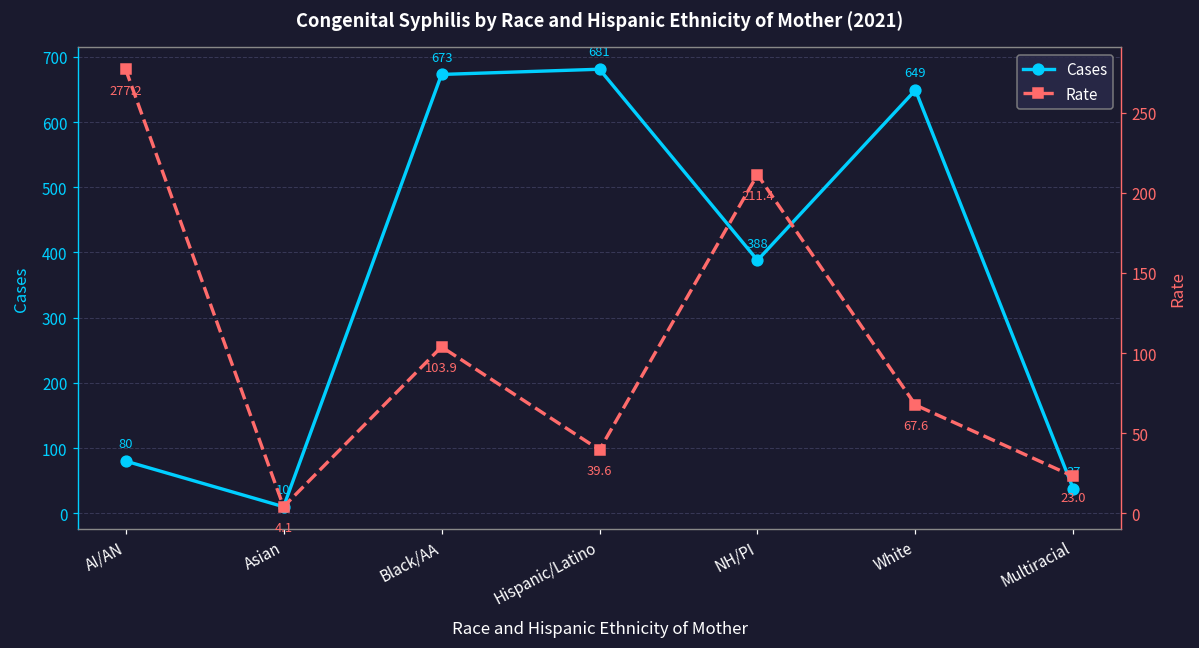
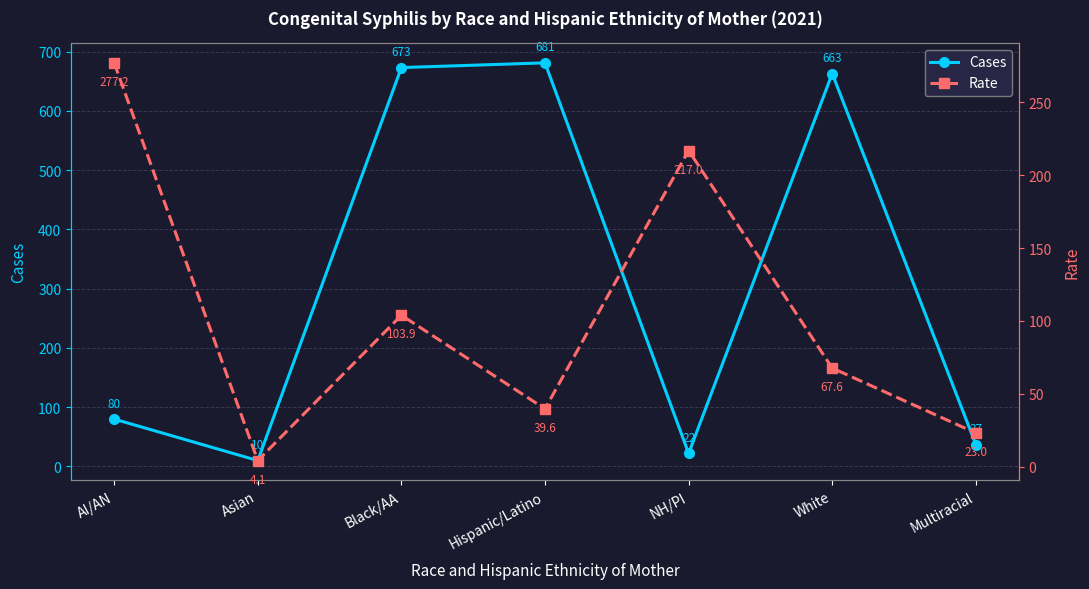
  {
    "Cases": {
      "AI/AN": 80,
      "Asian": 10,
      "Black/AA": 673,
      "Hispanic/Latino": 681,
-     "NH/PI": 388,
-     "White": 649
+     "NH/PI": 22,
+     "White": 663
    },
    "Rate": {
      "AI/AN": 277.2,
      "Asian": 4.1,
      "Black/AA": 103.9,
      "Hispanic/Latino": 39.6,
-     "NH/PI": 211.4,
+     "NH/PI": 217.0,
      "White": 67.6
    }
  }
